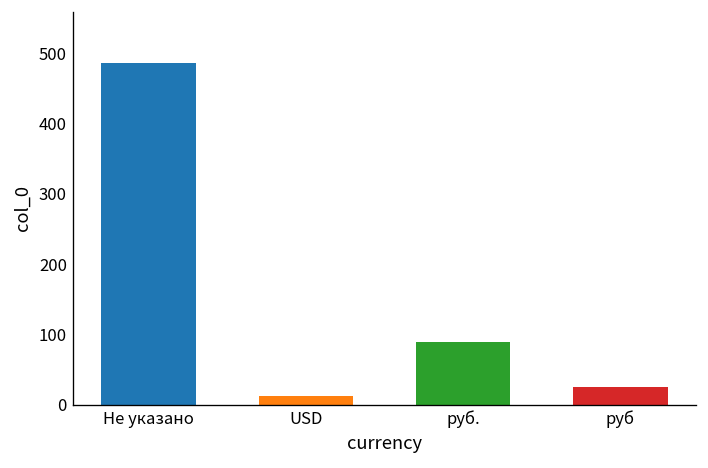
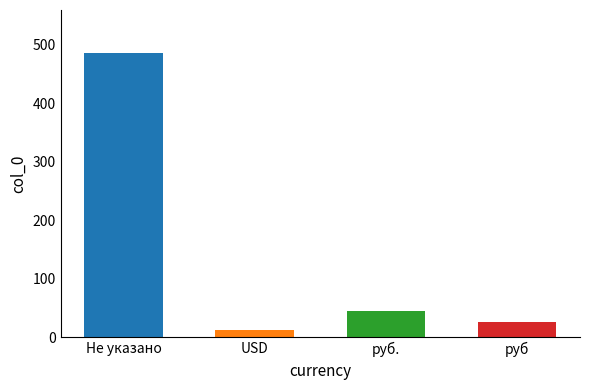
  {
    "Не указано": 490,
    "USD": 10,
-   "руб.": 90,
+   "руб.": 50,
    "руб": 30
  }
